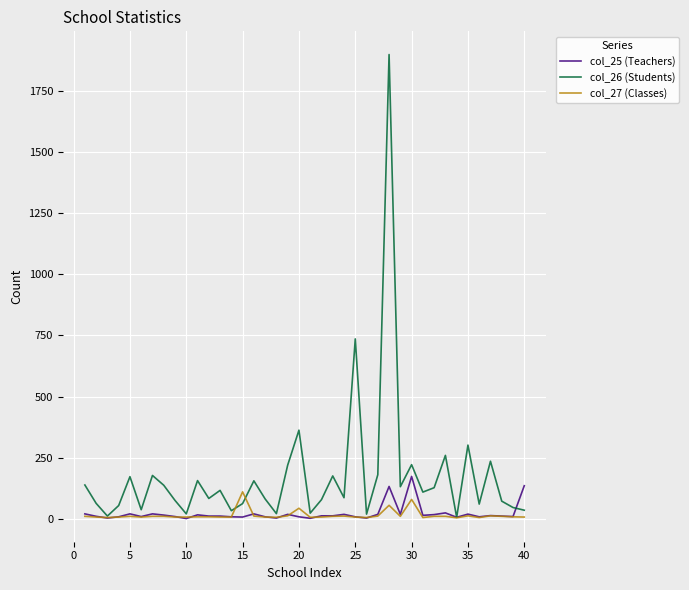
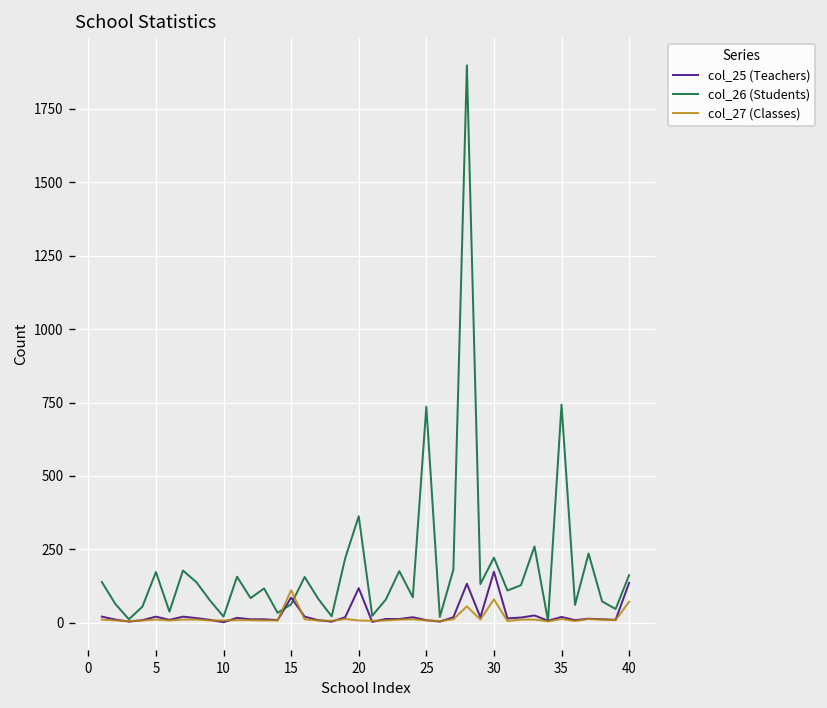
  {
    "col_25 (Teachers)": {
-     "15": 10,
-     "20": 10,
+     "15": 90,
+     "20": 120,
      "30": 170,
      "40": 140
    },
    "col_26 (Students)": {
      "5": 170,
      "10": 20,
      "15": 60,
      "20": 360,
      "25": 740,
      "30": 220,
-     "35": 300,
-     "40": 40
+     "35": 740,
+     "40": 160
    },
    "col_27 (Classes)": {
      "15": 110,
-     "20": 40,
+     "20": 10,
      "30": 80,
-     "40": 10
+     "40": 70
    }
  }
